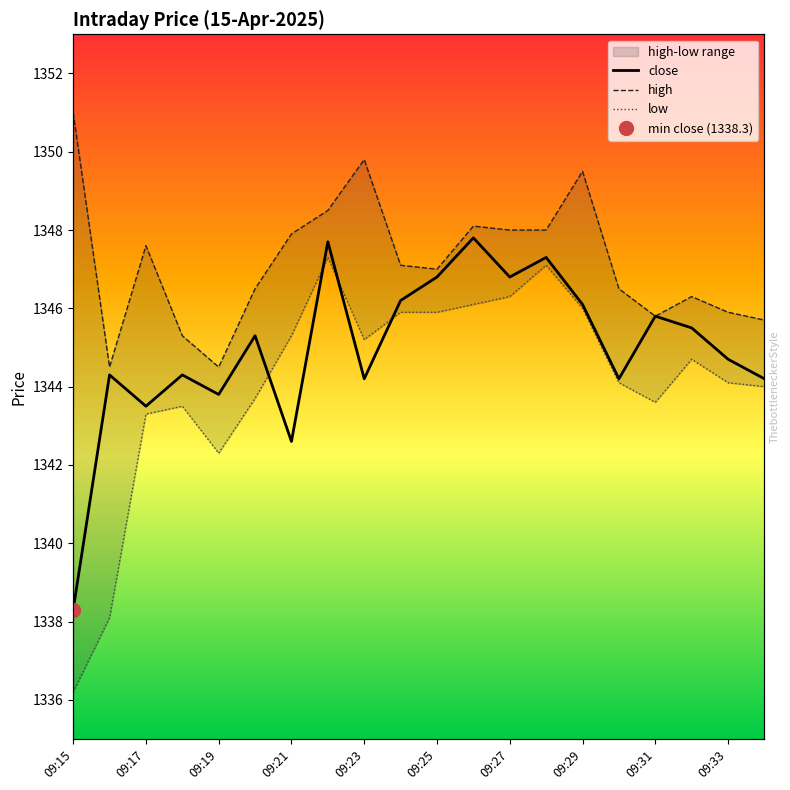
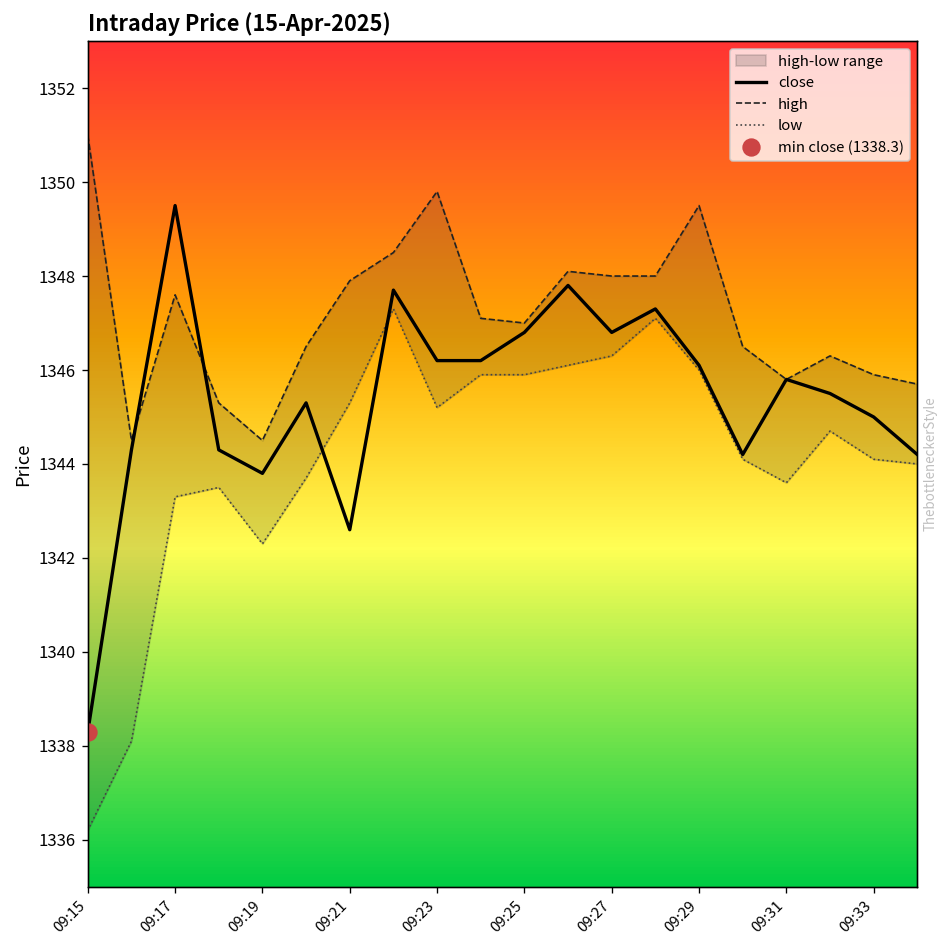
  {
    "close": {
-     "09:17": 1343.5,
+     "09:17": 1349.5,
      "09:19": 1343.8,
      "09:21": 1342.6,
-     "09:23": 1344.2,
+     "09:23": 1346.2,
      "09:25": 1346.8,
      "09:27": 1346.8,
      "09:29": 1346.1,
-     "09:33": 1344.7
+     "09:33": 1345.0
    }
  }
